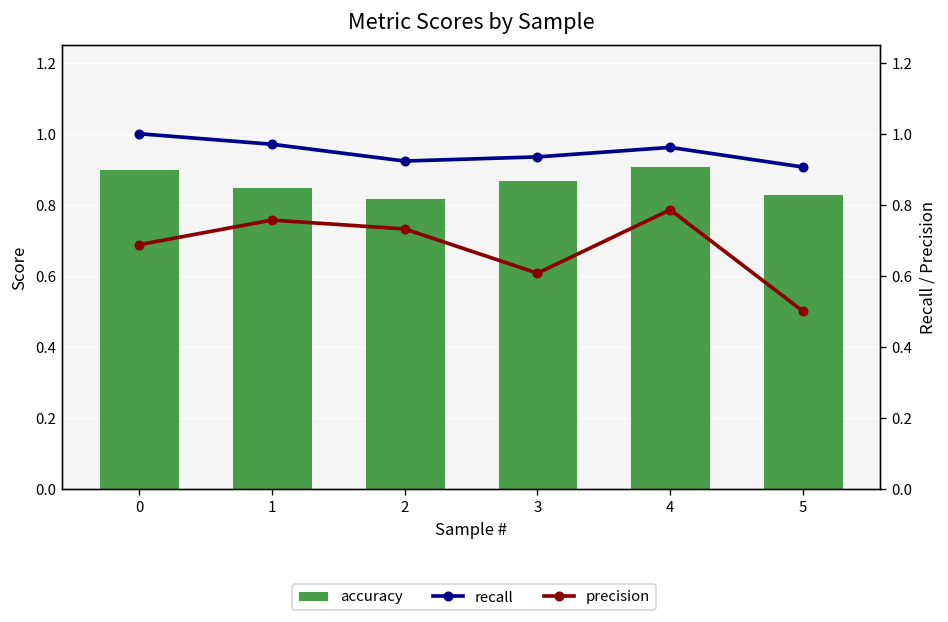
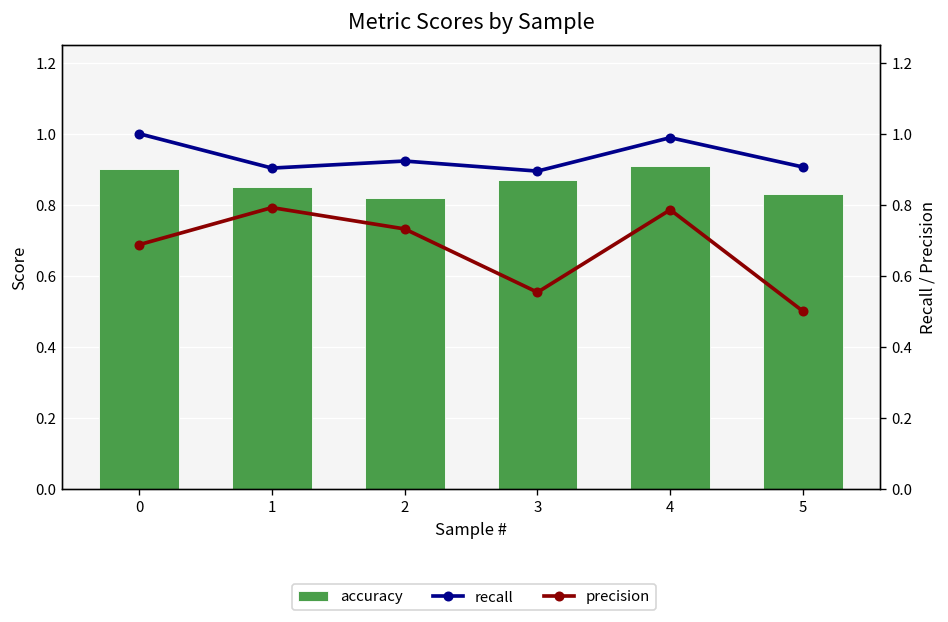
  {
    "accuracy": {
      "0": 0.90,
      "1": 0.85,
      "2": 0.82,
      "3": 0.87,
      "4": 0.91,
      "5": 0.83
    },
    "recall": {
      "0": 1.00,
-     "1": 0.97,
+     "1": 0.90,
      "2": 0.92,
-     "3": 0.93,
-     "4": 0.96,
+     "3": 0.89,
+     "4": 0.99,
      "5": 0.91
    },
    "precision": {
      "0": 0.69,
-     "1": 0.76,
+     "1": 0.79,
      "2": 0.73,
-     "3": 0.61,
+     "3": 0.55,
      "4": 0.79,
      "5": 0.50
    }
  }
